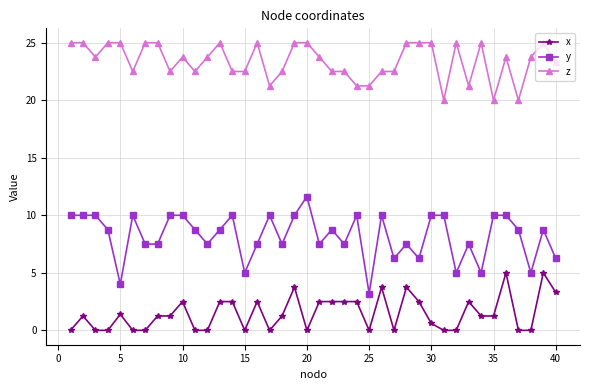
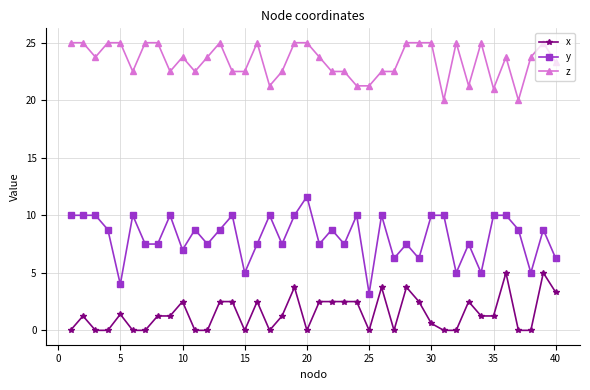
  {
    "x": {
      "5": 1.4,
      "10": 2.5,
      "15": 0,
      "20": 0,
      "25": 0,
      "30": 0.6,
      "35": 1.3,
      "40": 3.3
    },
    "y": {
      "5": 4,
-     "10": 10,
+     "10": 7,
      "15": 5,
      "20": 11.6,
      "25": 3,
      "30": 10,
      "35": 10,
      "40": 6.3
    },
    "z": {
      "5": 25,
      "10": 23.8,
      "15": 22.5,
      "20": 25,
      "25": 21.3,
      "30": 25,
-     "35": 20
+     "35": 21
    }
  }
